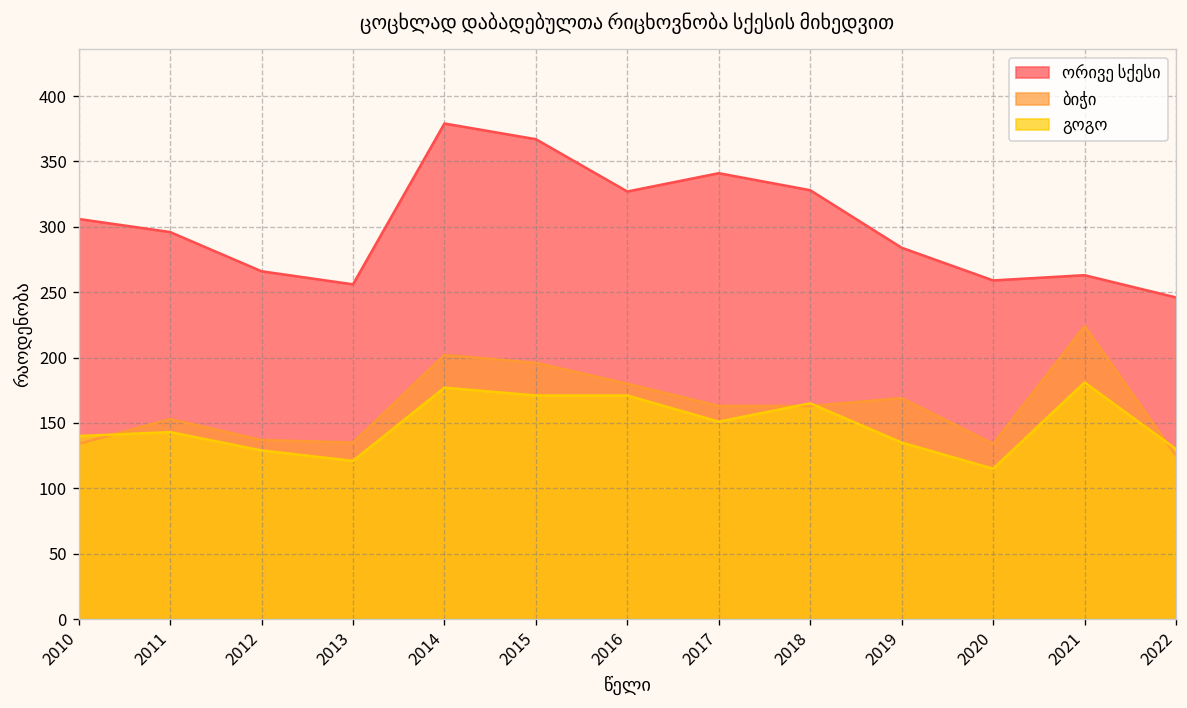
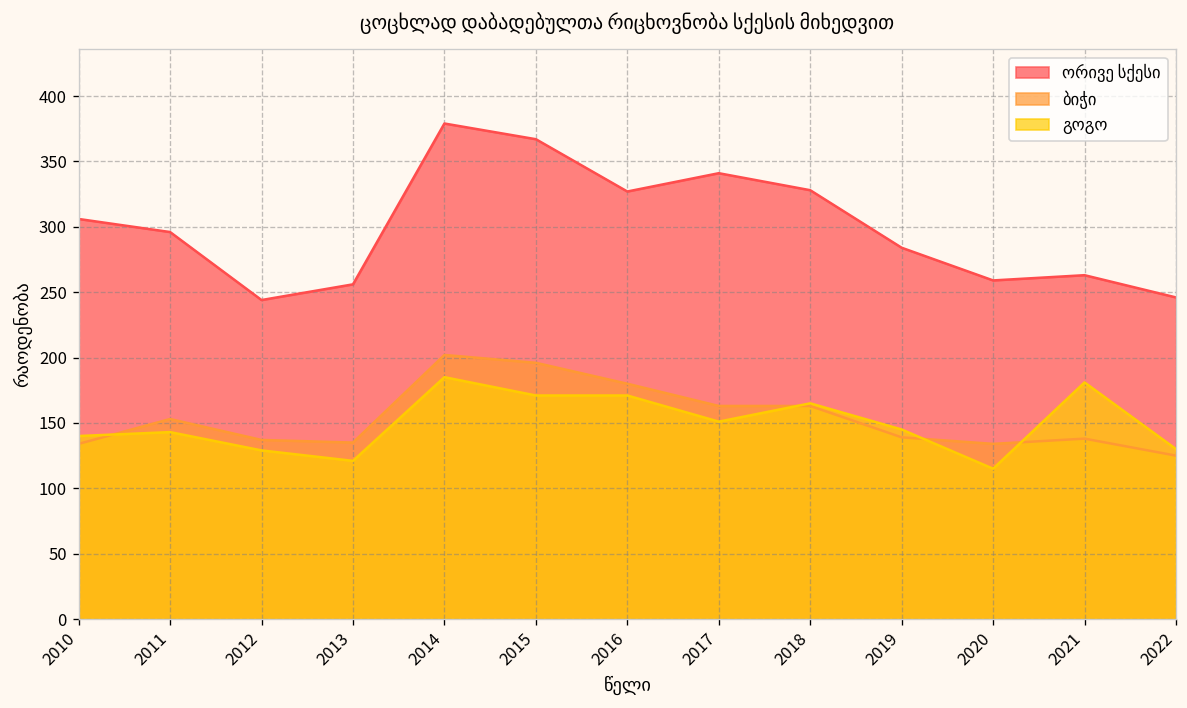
  {
    "ორივე სქესი": {
      "2010": 306,
      "2011": 296,
-     "2012": 266,
+     "2012": 244,
      "2013": 256,
      "2014": 379,
      "2015": 367,
      "2016": 327,
      "2017": 341,
      "2018": 328,
      "2019": 284,
      "2020": 259,
      "2021": 263,
      "2022": 246
    },
    "ბიჭი": {
      "2010": 134,
      "2011": 153,
      "2012": 137,
      "2013": 135,
      "2014": 202,
      "2015": 196,
      "2016": 180,
      "2017": 163,
-     "2019": 169,
+     "2019": 139,
      "2020": 134,
-     "2021": 224,
+     "2021": 138,
      "2022": 125
    },
    "გოგო": {
      "2010": 140,
      "2011": 143,
      "2012": 129,
      "2013": 121,
-     "2014": 177,
+     "2014": 185,
      "2015": 171,
      "2016": 171,
      "2017": 151,
-     "2019": 135,
+     "2019": 145,
      "2020": 115,
      "2021": 181,
      "2022": 130
    }
  }
